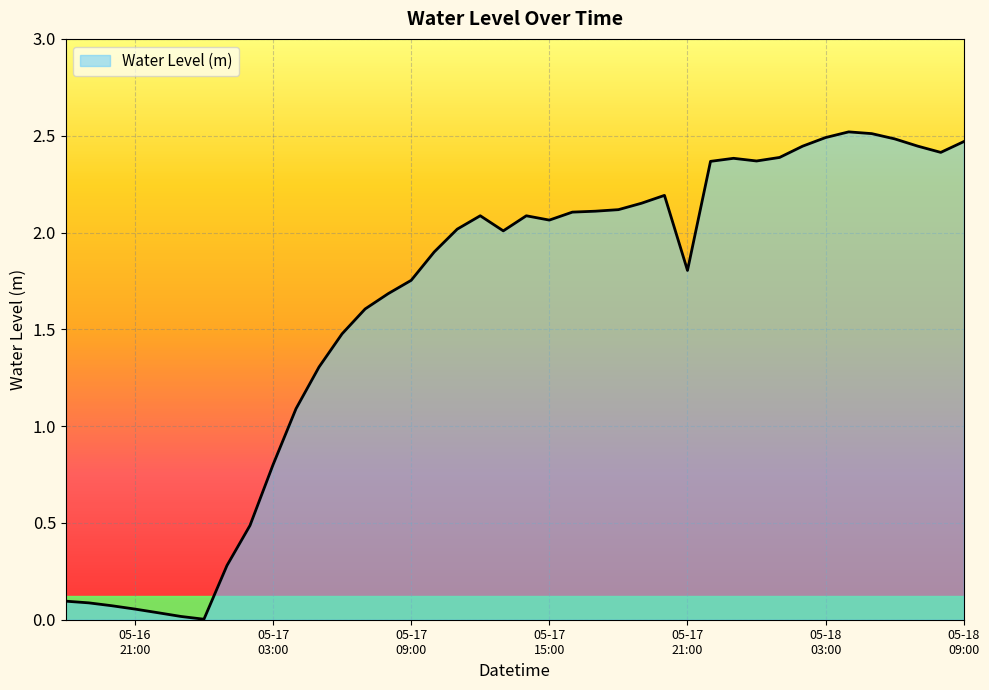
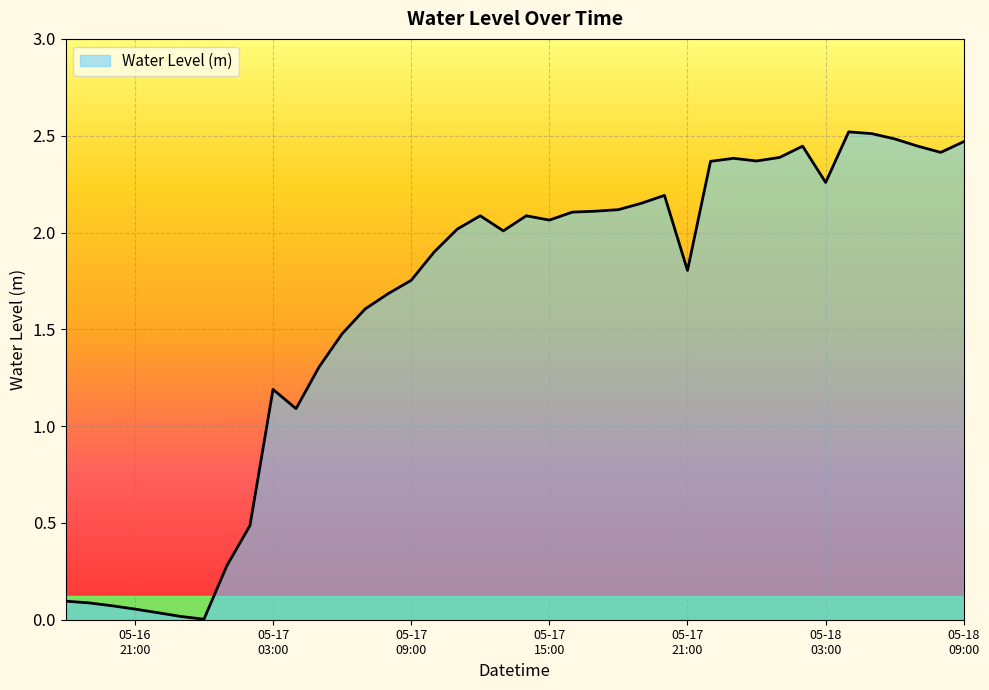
  {
-   "05-17 03:00": 0.80,
+   "05-17 03:00": 1.19,
    "05-17 09:00": 1.75,
    "05-17 15:00": 2.06,
    "05-17 21:00": 1.80,
-   "05-18 03:00": 2.49,
+   "05-18 03:00": 2.26,
    "05-18 09:00": 2.47
  }
